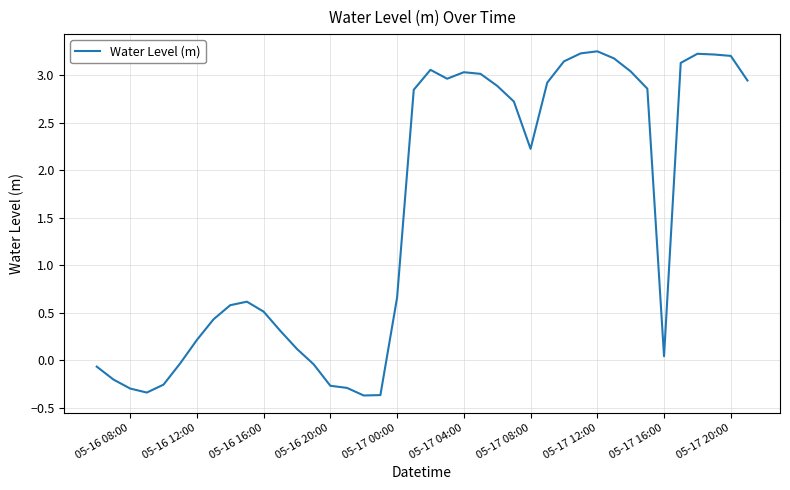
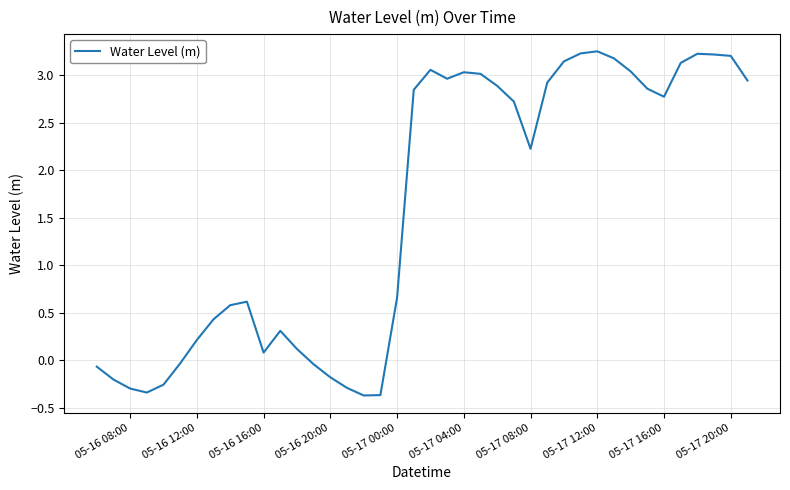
  {
    "05-16 08:00": -0.3,
    "05-16 12:00": 0.2,
-   "05-16 16:00": 0.5,
-   "05-16 20:00": -0.3,
+   "05-16 16:00": 0.1,
+   "05-16 20:00": -0.2,
    "05-17 00:00": 0.7,
    "05-17 04:00": 3.0,
    "05-17 08:00": 2.2,
    "05-17 12:00": 3.3,
-   "05-17 16:00": 0.0,
+   "05-17 16:00": 2.8,
    "05-17 20:00": 3.2
  }
